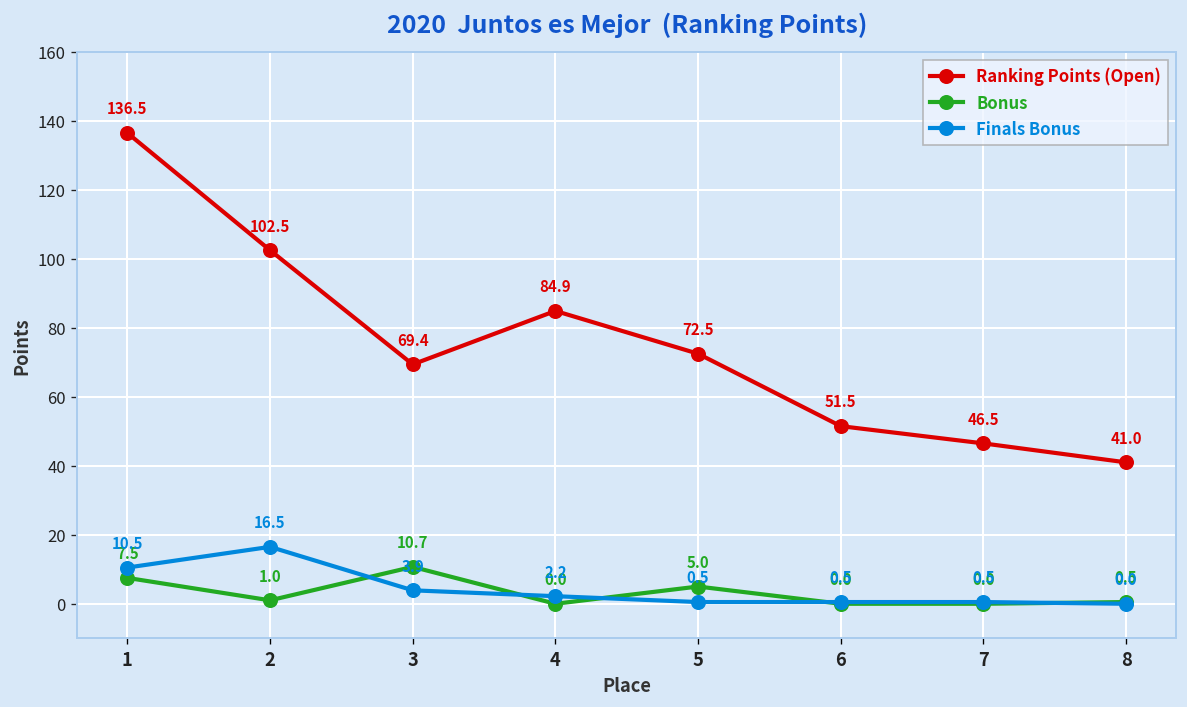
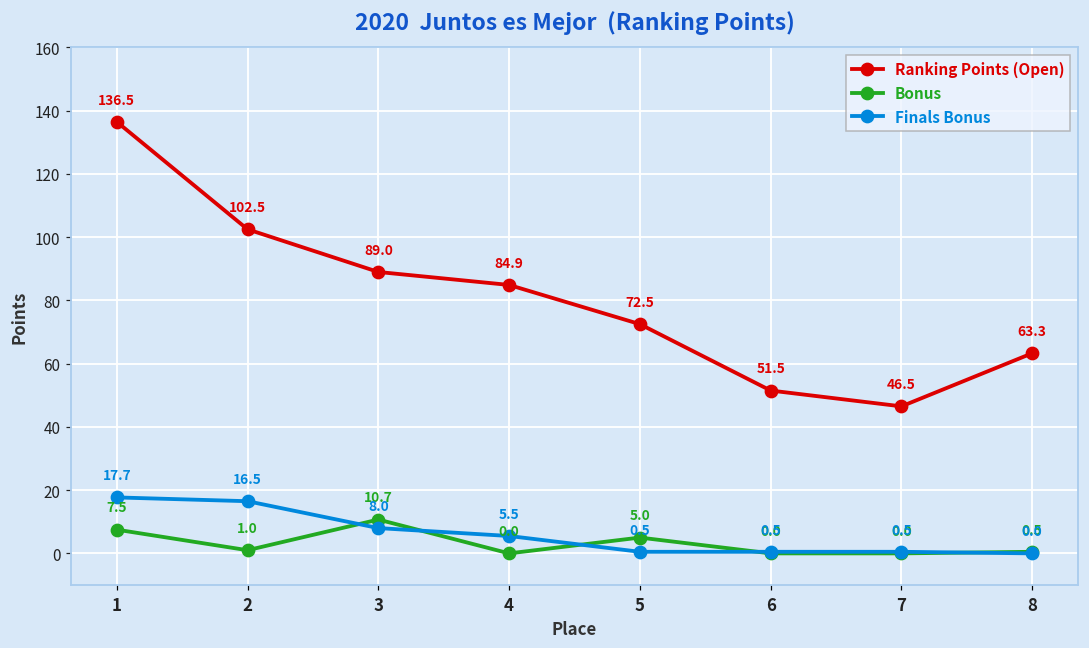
  {
    "Ranking Points (Open)": {
      "1": 136.5,
      "2": 102.5,
-     "3": 69.4,
+     "3": 89.0,
      "4": 84.9,
      "5": 72.5,
      "6": 51.5,
      "7": 46.5,
-     "8": 41.0
+     "8": 63.3
    },
    "Bonus": {
      "1": 7.5,
      "2": 1.0,
      "5": 5.0
    },
    "Finals Bonus": {
-     "1": 10.5,
+     "1": 17.7,
      "2": 16.5,
-     "3": 3.9,
-     "4": 2.2
+     "3": 8.0,
+     "4": 5.5
    }
  }
